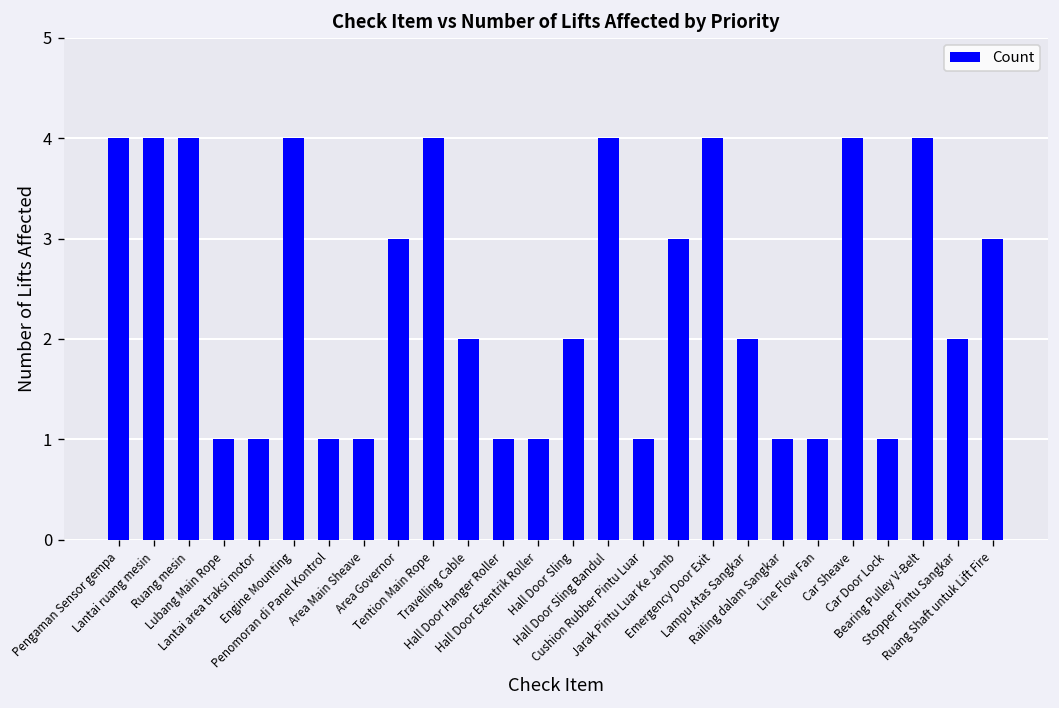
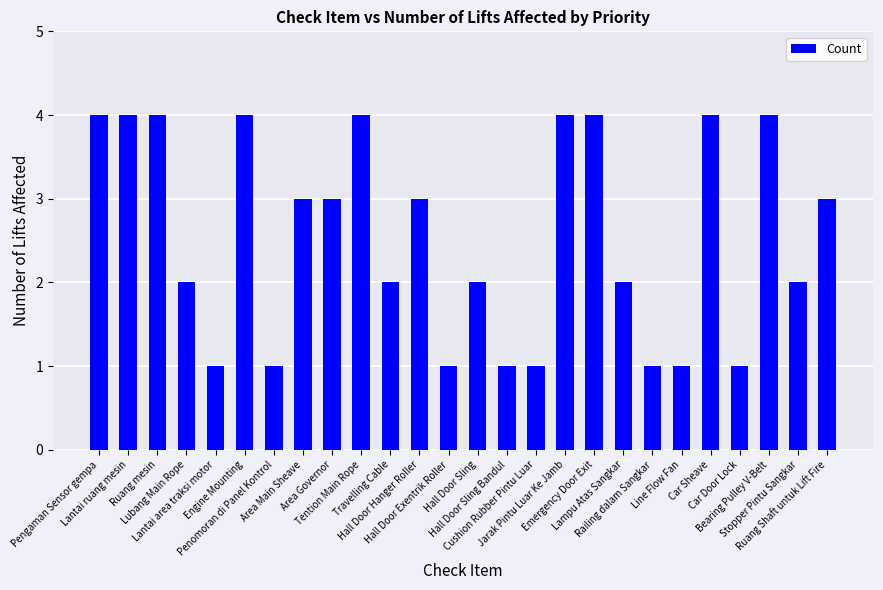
  {
    "Pengaman Sensor gempa": 4,
    "Lantai ruang mesin": 4,
    "Ruang mesin": 4,
-   "Lubang Main Rope": 1,
+   "Lubang Main Rope": 2,
    "Lantai area traksi motor": 1,
    "Engine Mounting": 4,
    "Penomoran di Panel Kontrol": 1,
-   "Area Main Sheave": 1,
+   "Area Main Sheave": 3,
    "Area Governor": 3,
    "Tention Main Rope": 4,
    "Travelling Cable": 2,
-   "Hall Door Hanger Roller": 1,
+   "Hall Door Hanger Roller": 3,
    "Hall Door Exentrik Roller": 1,
    "Hall Door Sling": 2,
-   "Hall Door Sling Bandul": 4,
+   "Hall Door Sling Bandul": 1,
    "Cushion Rubber Pintu Luar": 1,
-   "Jarak Pintu Luar Ke Jamb": 3,
+   "Jarak Pintu Luar Ke Jamb": 4,
    "Emergency Door Exit": 4,
    "Lampu Atas Sangkar": 2,
    "Railing dalam Sangkar": 1,
    "Line Flow Fan": 1,
    "Car Sheave": 4,
    "Car Door Lock": 1,
    "Bearing Pulley V-Belt": 4,
    "Stopper Pintu Sangkar": 2,
    "Ruang Shaft untuk Lift Fire": 3
  }
